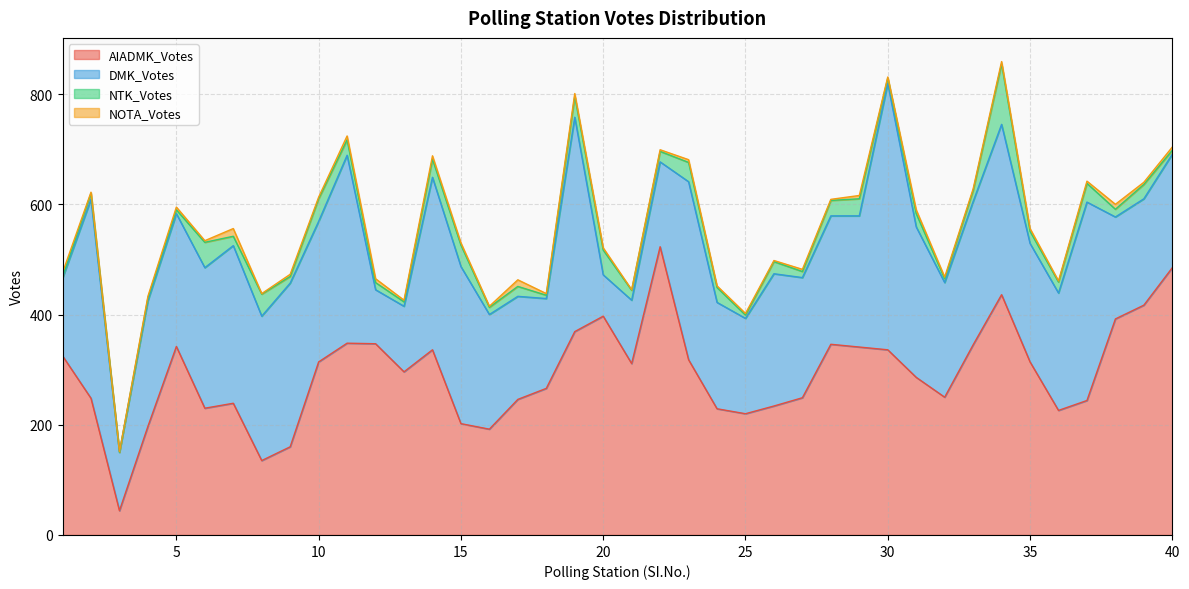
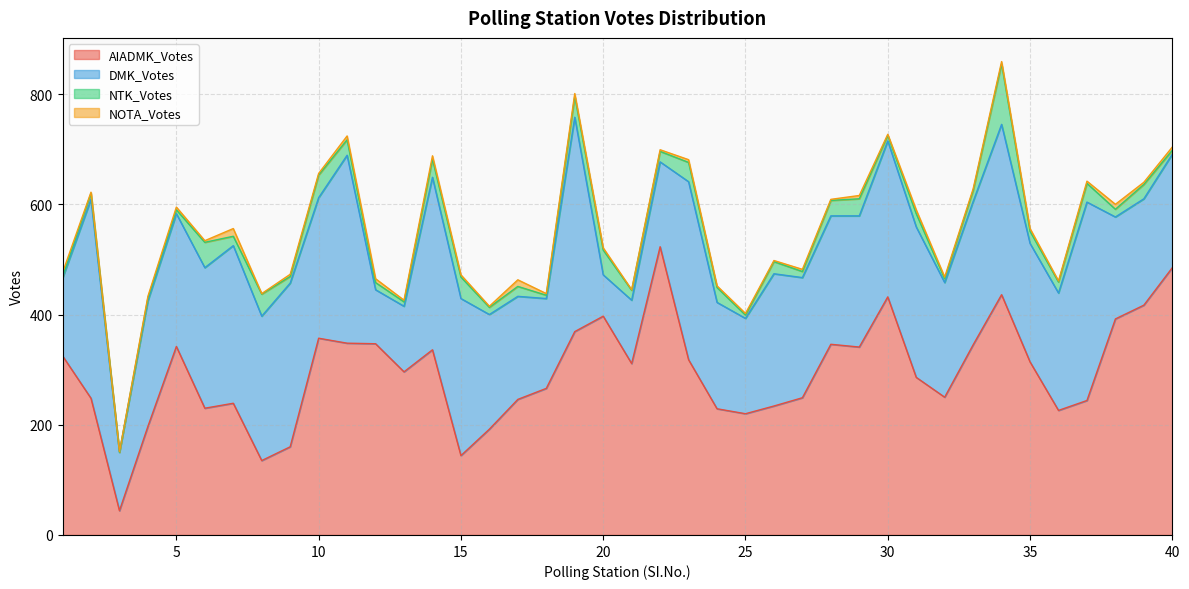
  {
    "AIADMK_Votes": {
      "5": 340,
-     "10": 310,
-     "15": 200,
+     "10": 360,
+     "15": 140,
      "20": 400,
      "25": 220,
-     "30": 340,
+     "30": 430,
      "35": 310,
      "40": 490
    },
    "DMK_Votes": {
      "5": 240,
      "10": 260,
      "15": 290,
      "20": 80,
      "25": 170,
-     "30": 480,
+     "30": 280,
      "35": 220,
      "40": 210
    },
    "NTK_Votes": {
      "5": 10,
      "35": 20,
      "40": 10
    },
    "NOTA_Votes": {
      "5": 10,
      "35": 10,
      "40": 10
    }
  }
